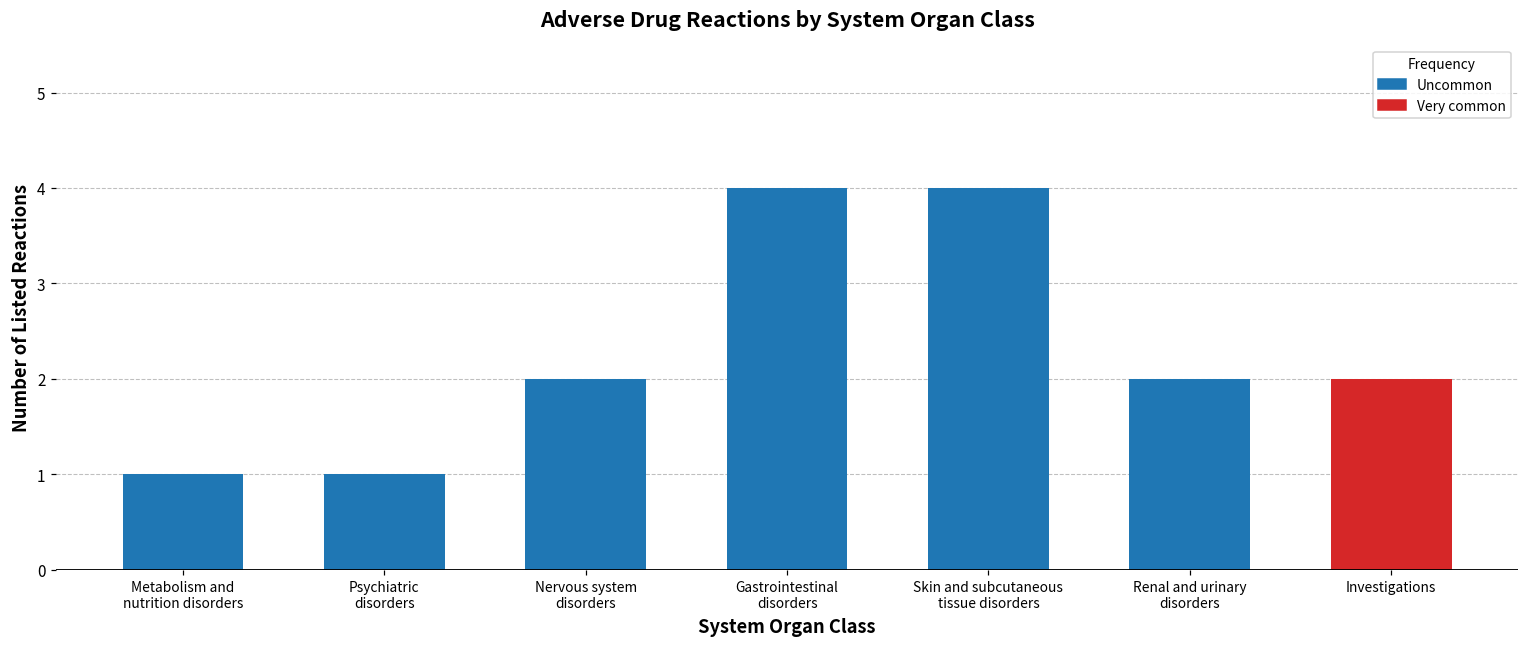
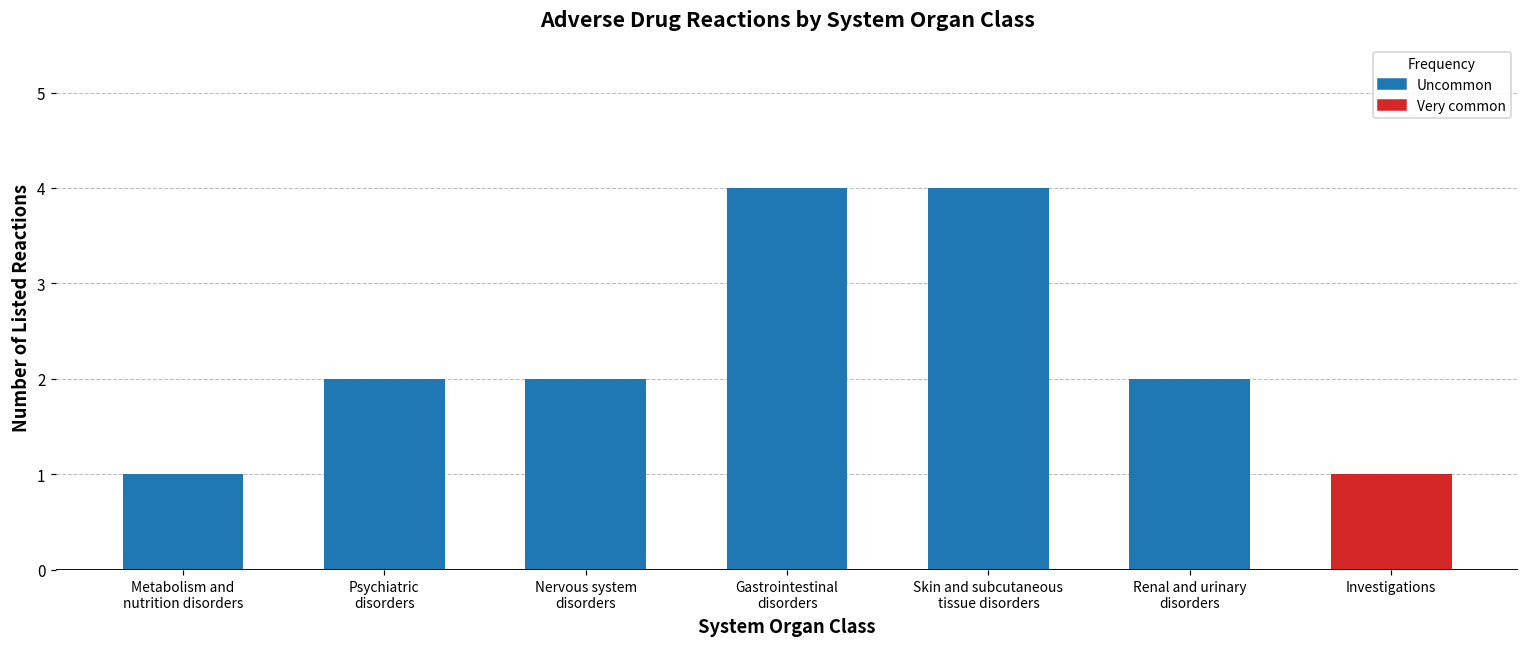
  {
    "Metabolism and nutrition disorders": 1,
-   "Psychiatric disorders": 1,
+   "Psychiatric disorders": 2,
    "Nervous system disorders": 2,
    "Gastrointestinal disorders": 4,
    "Skin and subcutaneous tissue disorders": 4,
    "Renal and urinary disorders": 2,
-   "Investigations": 2
+   "Investigations": 1
  }
